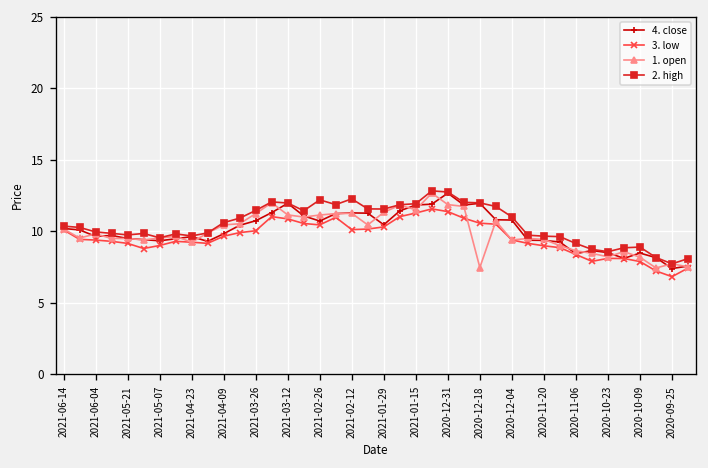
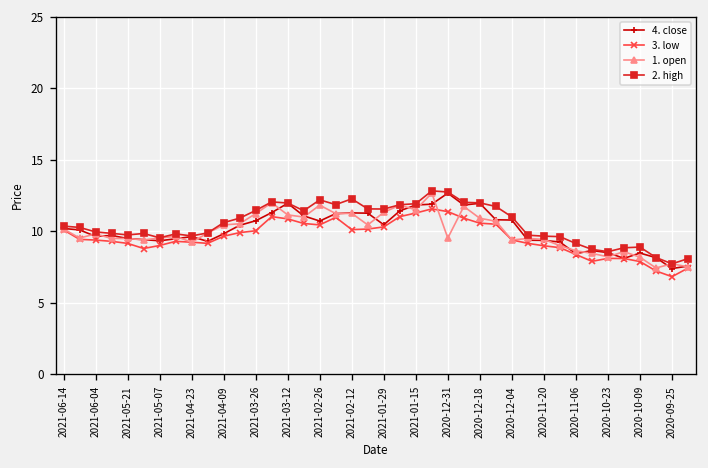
  {
    "1. open": {
      "2021-03-26": 11.2,
      "2021-03-12": 11.2,
-     "2021-02-26": 11.1,
+     "2021-02-26": 11.8,
      "2021-01-29": 11.3,
      "2021-01-15": 11.5,
-     "2020-12-31": 11.9,
-     "2020-12-18": 7.5,
+     "2020-12-31": 9.5,
+     "2020-12-18": 10.9,
      "2020-10-09": 8.2
    }
  }
